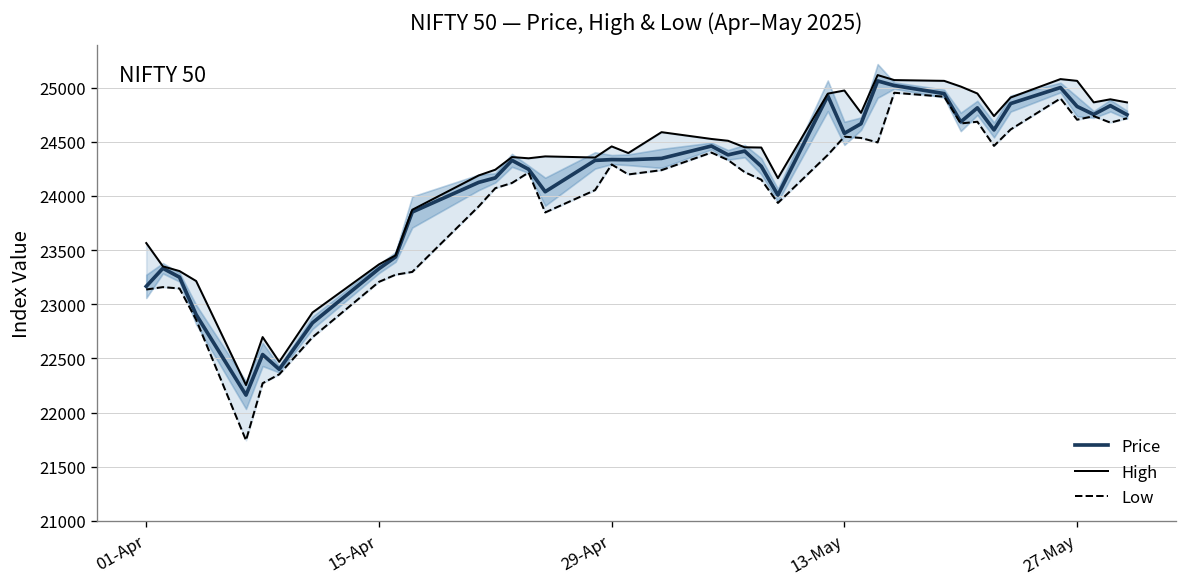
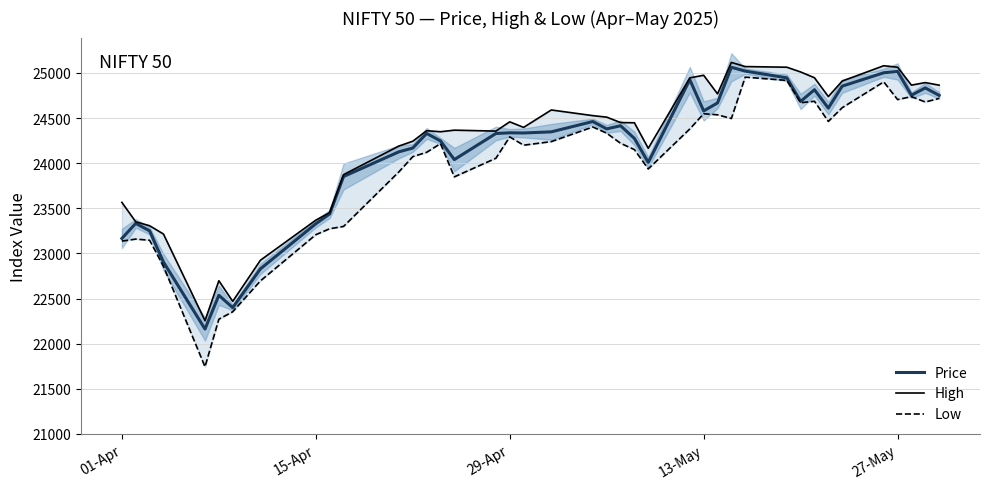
  {
    "Price": {
      "01-Apr": 23200,
      "15-Apr": 23300,
      "29-Apr": 24300,
      "13-May": 24600,
-     "27-May": 24800
+     "27-May": 25000
    }
  }
